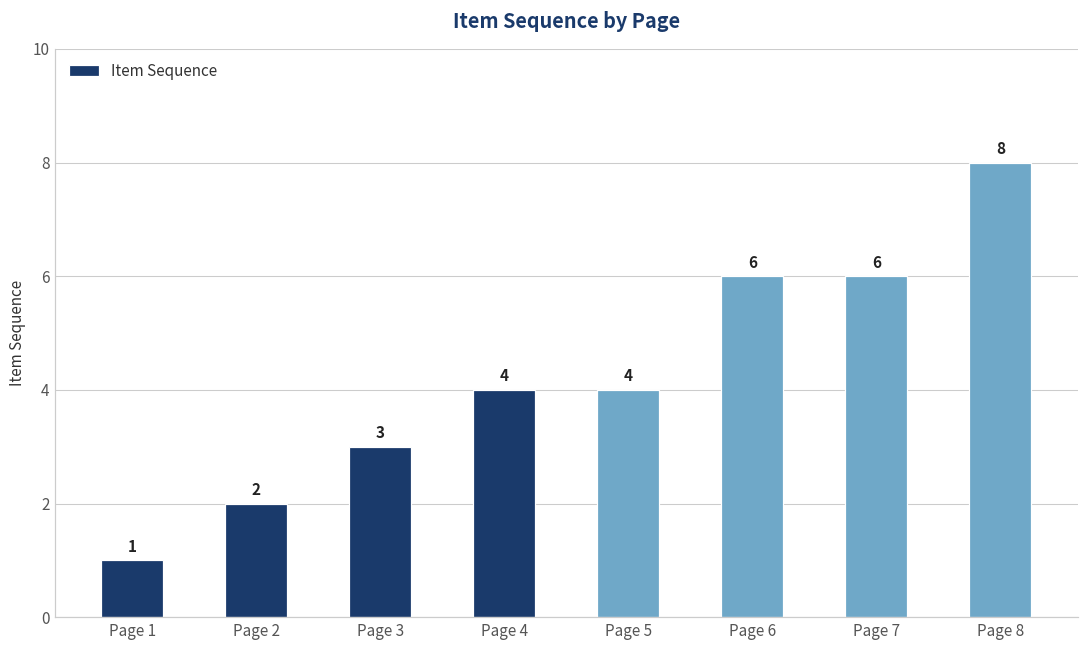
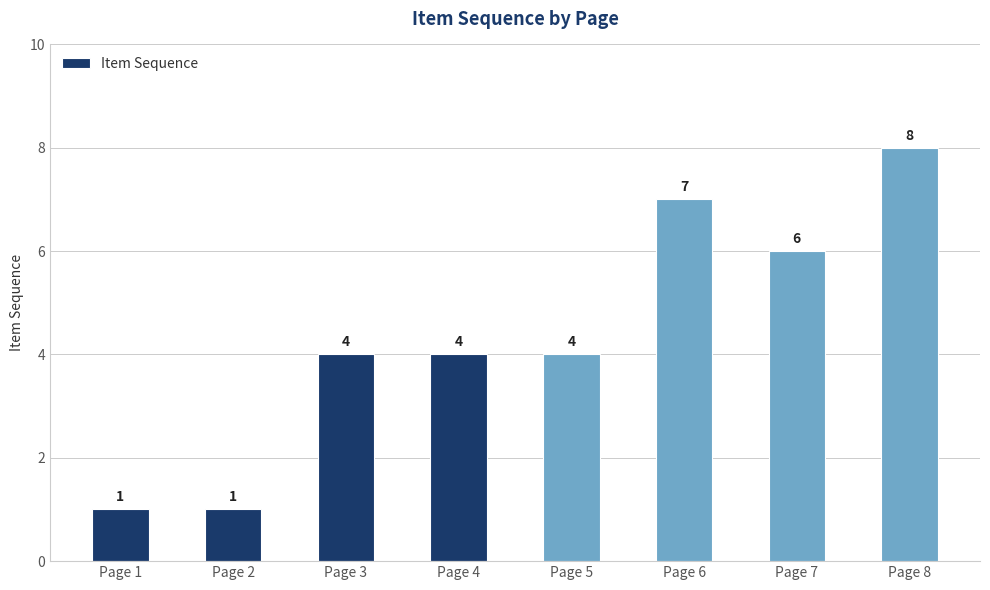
  {
    "Page 1": 1,
-   "Page 2": 2,
-   "Page 3": 3,
+   "Page 2": 1,
+   "Page 3": 4,
    "Page 4": 4,
    "Page 5": 4,
-   "Page 6": 6,
+   "Page 6": 7,
    "Page 7": 6,
    "Page 8": 8
  }
